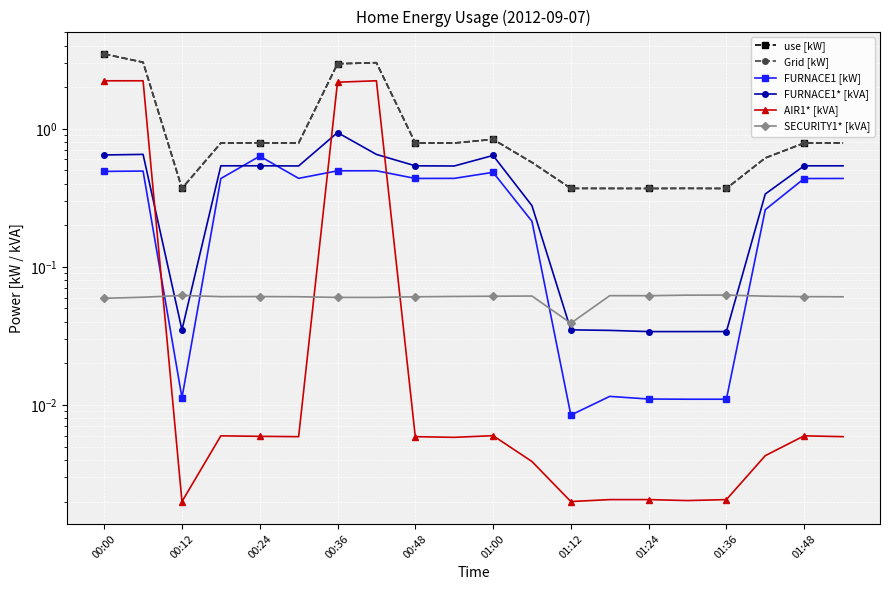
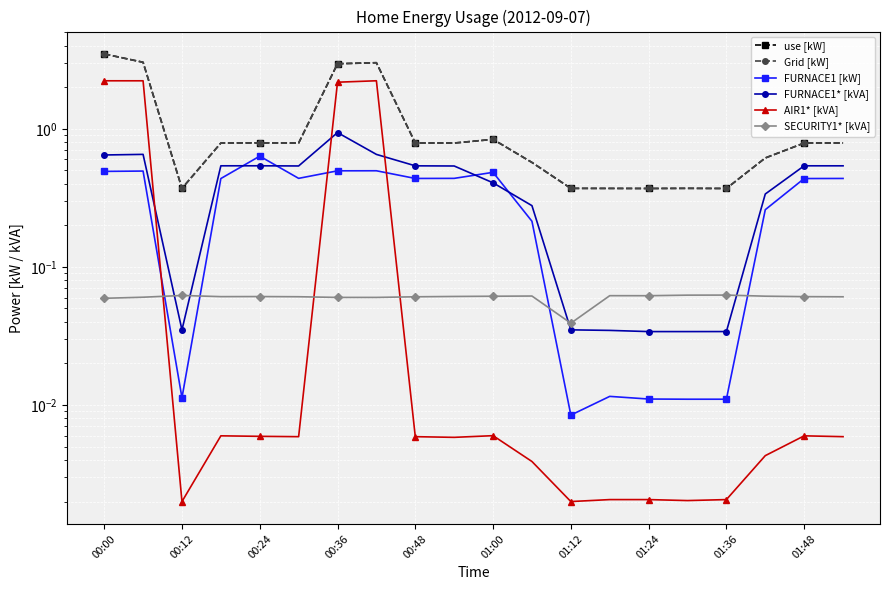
  {
    "Grid [kW]": {
      "00:00": 3.5,
      "00:12": 0.37,
      "00:24": 0.8,
      "00:36": 3.0,
      "00:48": 0.8,
      "01:00": 0.8,
      "01:12": 0.37,
      "01:24": 0.37,
      "01:36": 0.37,
      "01:48": 0.8
    },
    "FURNACE1 [kW]": {
      "00:00": 0.49,
      "00:12": 0.011,
      "00:24": 0.6,
      "00:36": 0.50,
      "00:48": 0.44,
      "01:00": 0.48,
      "01:12": 0.008,
      "01:24": 0.011,
      "01:36": 0.011,
      "01:48": 0.44
    },
    "FURNACE1* [kVA]": {
      "00:00": 0.6,
      "00:12": 0.035,
      "00:24": 0.54,
      "00:36": 0.9,
      "00:48": 0.54,
-     "01:00": 0.6,
+     "01:00": 0.41,
      "01:12": 0.035,
      "01:24": 0.034,
      "01:36": 0.034,
      "01:48": 0.54
    },
    "AIR1* [kVA]": {
      "00:00": 2.2,
      "00:12": 0.0020,
      "00:24": 0.0059,
      "00:36": 2.2,
      "00:48": 0.0059,
      "01:00": 0.006,
      "01:12": 0.0020,
      "01:24": 0.0021,
      "01:36": 0.0021,
      "01:48": 0.0060
    },
    "SECURITY1* [kVA]": {
      "00:00": 0.06,
      "00:12": 0.06,
      "00:24": 0.06,
      "00:36": 0.06,
      "00:48": 0.06,
      "01:00": 0.06,
      "01:12": 0.04,
      "01:24": 0.06,
      "01:36": 0.06,
      "01:48": 0.06
    }
  }
